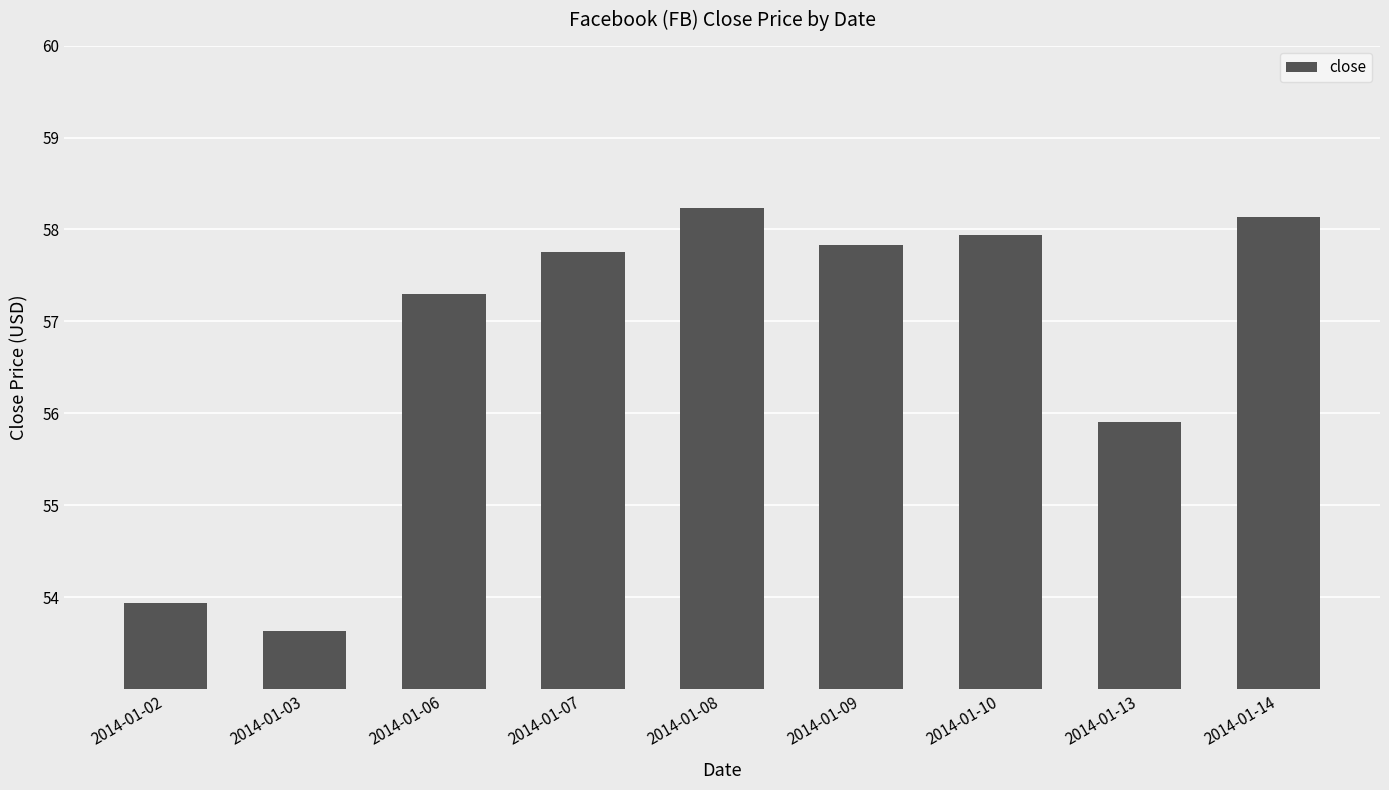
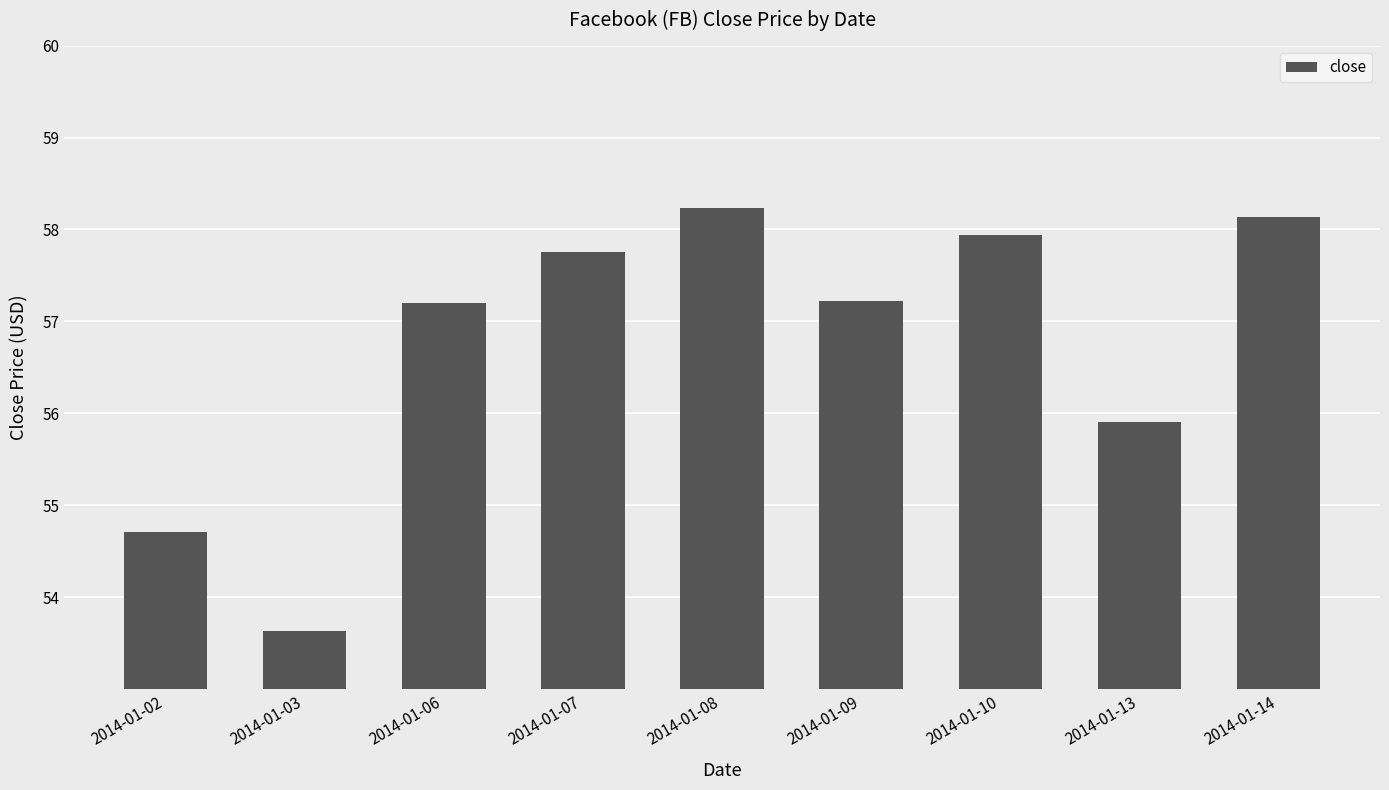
  {
-   "2014-01-02": 53.9,
+   "2014-01-02": 54.7,
    "2014-01-03": 53.6,
-   "2014-01-06": 57.3,
+   "2014-01-06": 57.2,
    "2014-01-07": 57.8,
    "2014-01-08": 58.2,
-   "2014-01-09": 57.8,
+   "2014-01-09": 57.2,
    "2014-01-10": 57.9,
    "2014-01-13": 55.9,
    "2014-01-14": 58.1
  }
